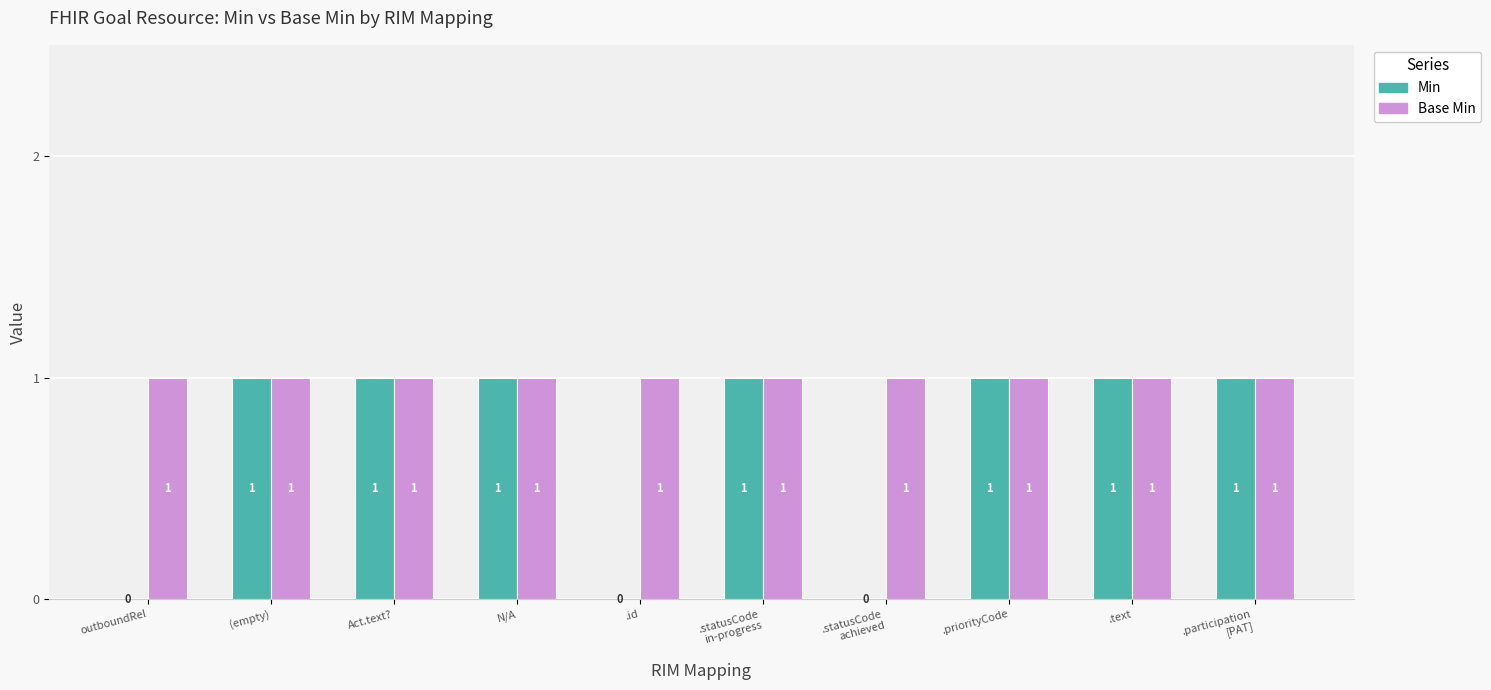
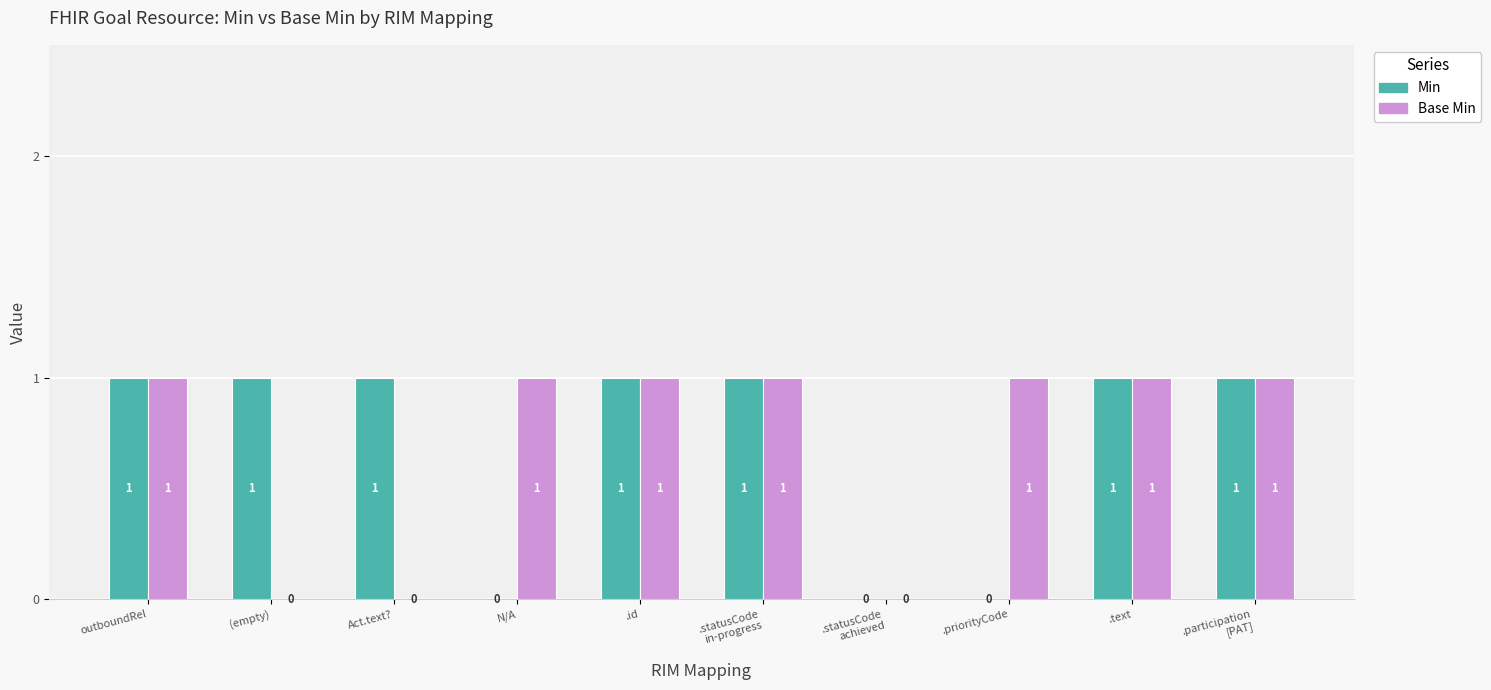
  {
    "Min": {
-     "outboundRel": 0,
+     "outboundRel": 1,
      "(empty)": 1,
      "Act.text?": 1,
-     "N/A": 1,
-     ".id": 0,
+     "N/A": 0,
+     ".id": 1,
      ".statusCode in-progress": 1,
      ".statusCode achieved": 0,
-     ".priorityCode": 1,
+     ".priorityCode": 0,
      ".text": 1,
      ".participation [PAT]": 1
    },
    "Base Min": {
      "outboundRel": 1,
-     "(empty)": 1,
-     "Act.text?": 1,
+     "(empty)": 0,
+     "Act.text?": 0,
      "N/A": 1,
      ".id": 1,
      ".statusCode in-progress": 1,
-     ".statusCode achieved": 1,
+     ".statusCode achieved": 0,
      ".priorityCode": 1,
      ".text": 1,
      ".participation [PAT]": 1
    }
  }
